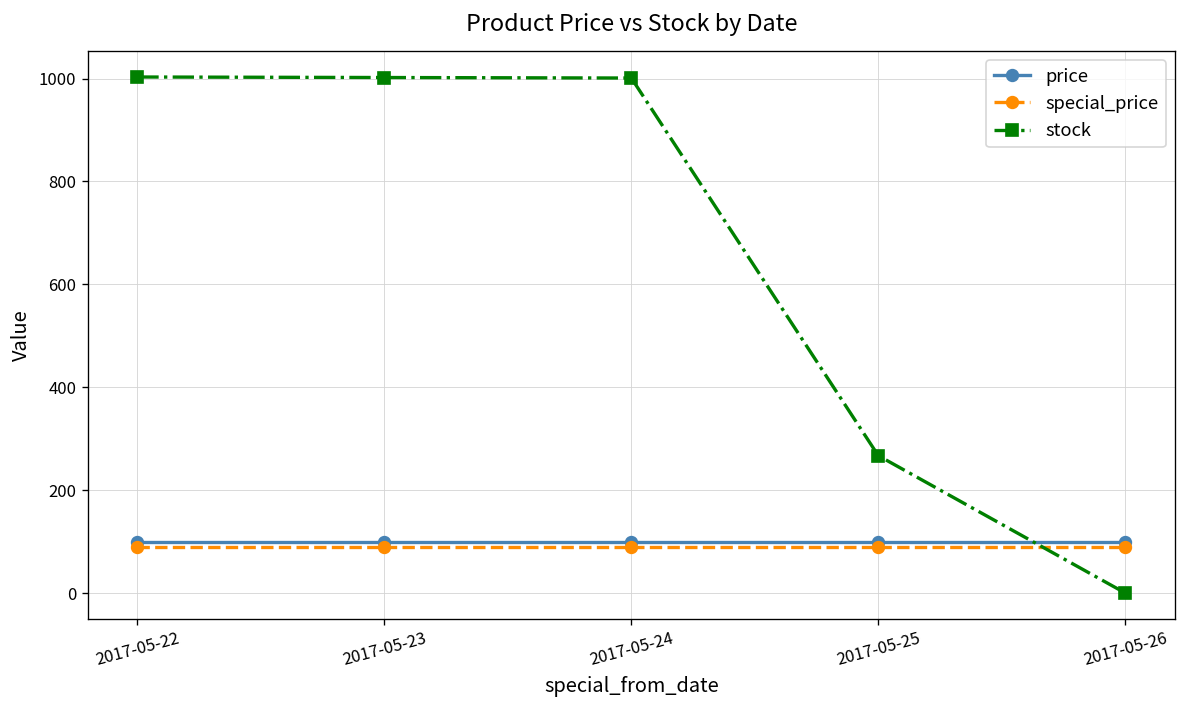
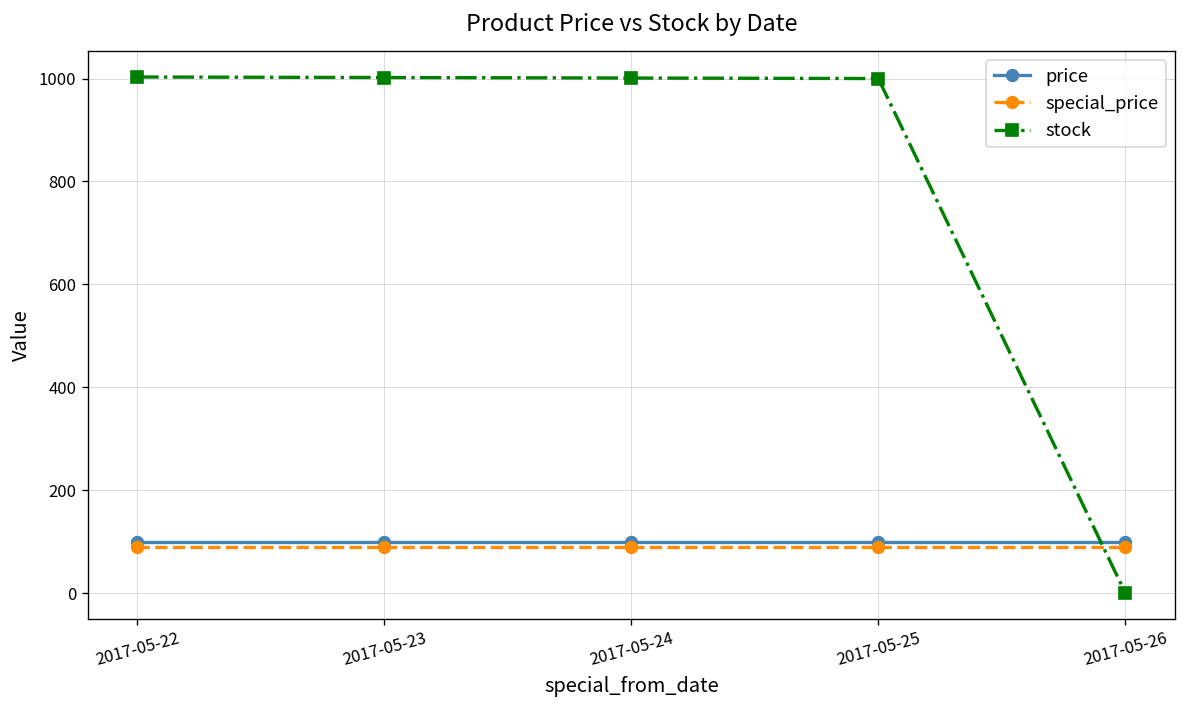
  {
    "price": {
      "2017-05-22": 100,
      "2017-05-23": 100,
      "2017-05-24": 100,
      "2017-05-25": 100,
      "2017-05-26": 100
    },
    "special_price": {
      "2017-05-22": 90,
      "2017-05-23": 90,
      "2017-05-24": 90,
      "2017-05-25": 90,
      "2017-05-26": 90
    },
    "stock": {
      "2017-05-22": 1000,
      "2017-05-23": 1000,
      "2017-05-24": 1000,
-     "2017-05-25": 270,
+     "2017-05-25": 1000,
      "2017-05-26": 0
    }
  }
